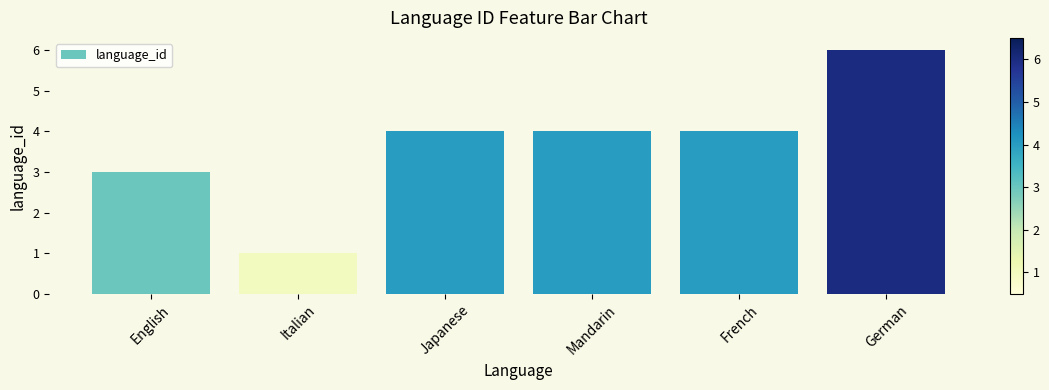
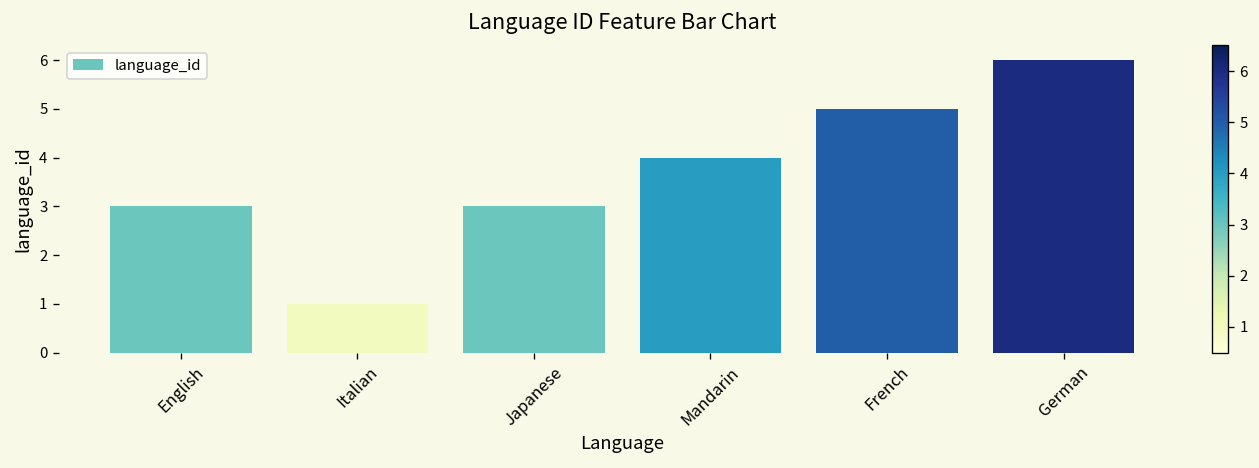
  {
    "English": 3,
    "Italian": 1,
-   "Japanese": 4,
+   "Japanese": 3,
    "Mandarin": 4,
-   "French": 4,
+   "French": 5,
    "German": 6
  }
